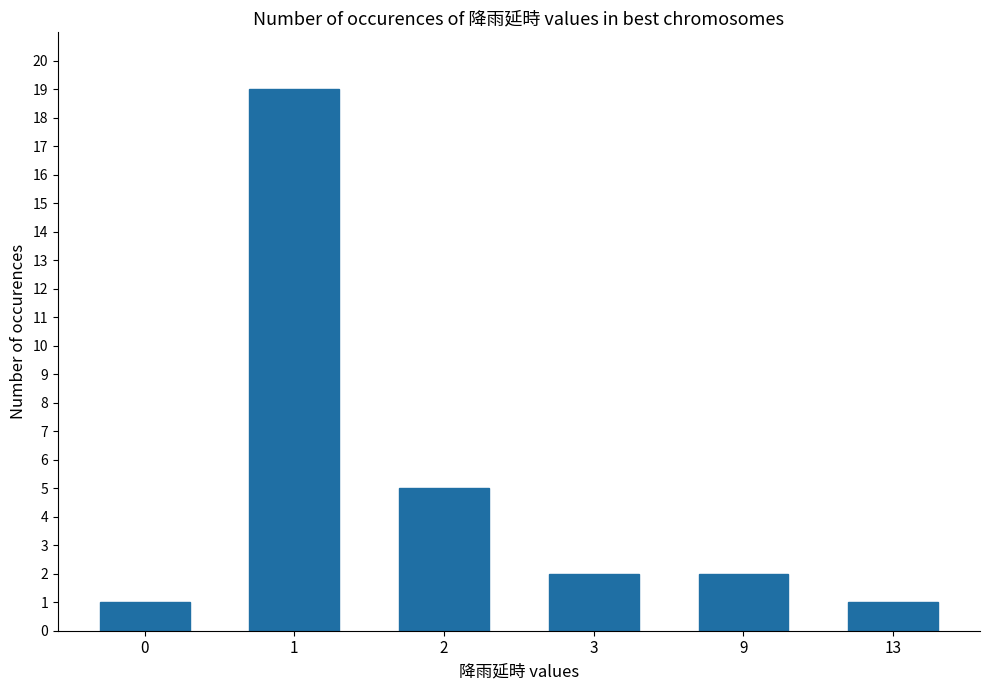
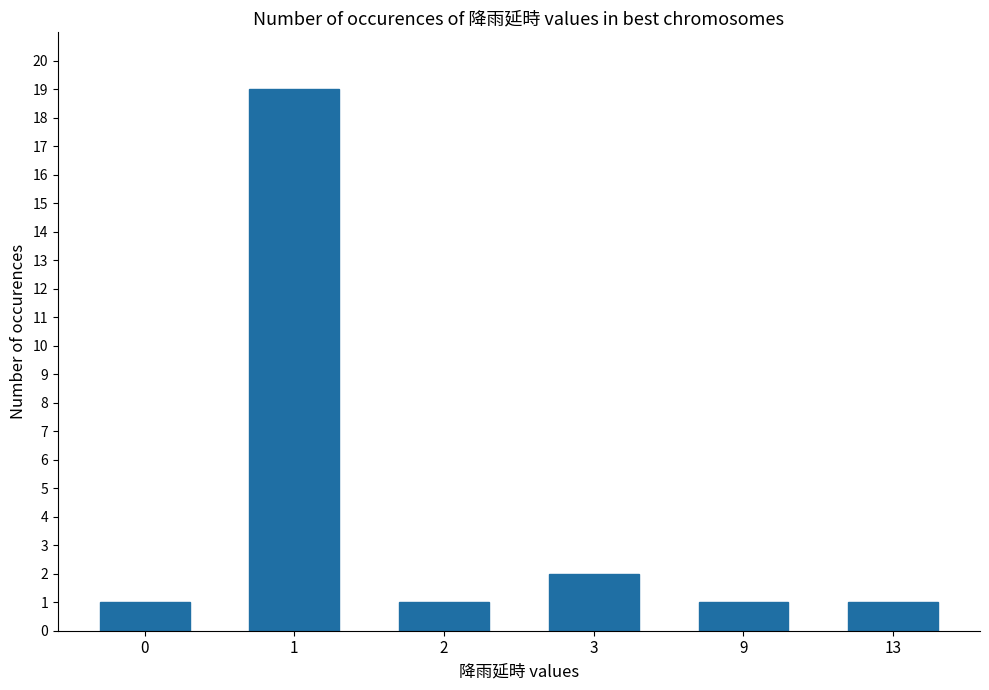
  {
    "0": 1,
    "1": 19,
-   "2": 5,
+   "2": 1,
    "3": 2,
-   "9": 2,
+   "9": 1,
    "13": 1
  }
